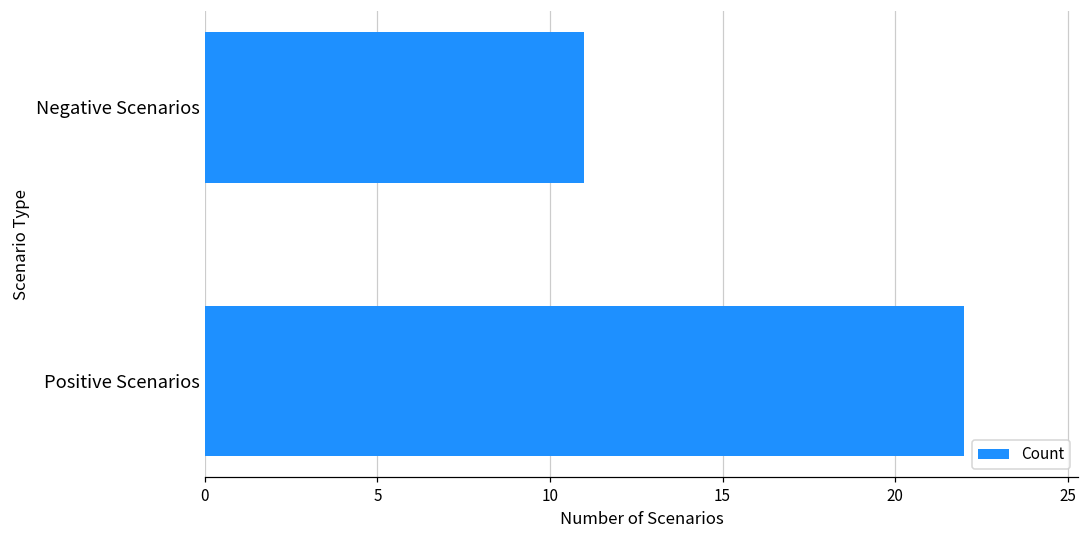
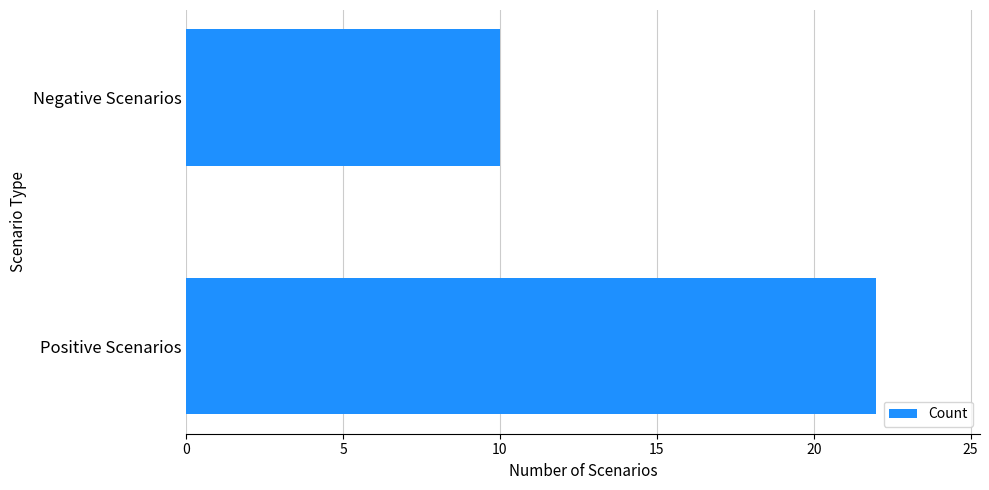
  {
-   "Negative Scenarios": 11,
+   "Negative Scenarios": 10,
    "Positive Scenarios": 22
  }
